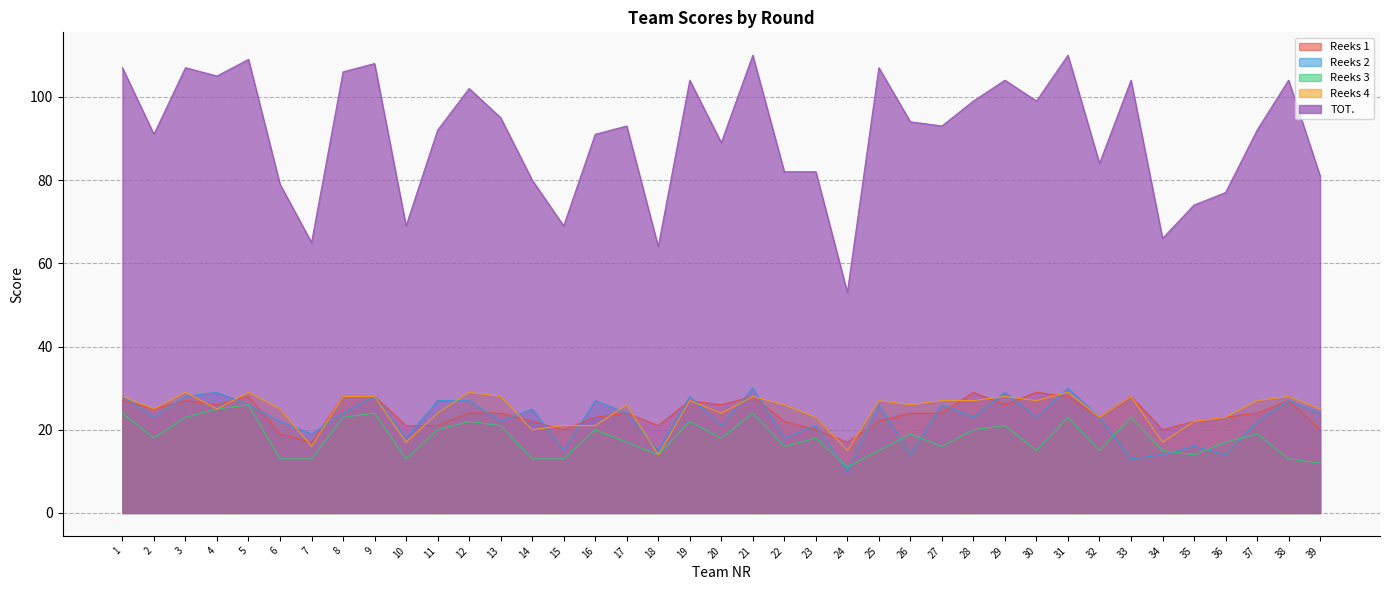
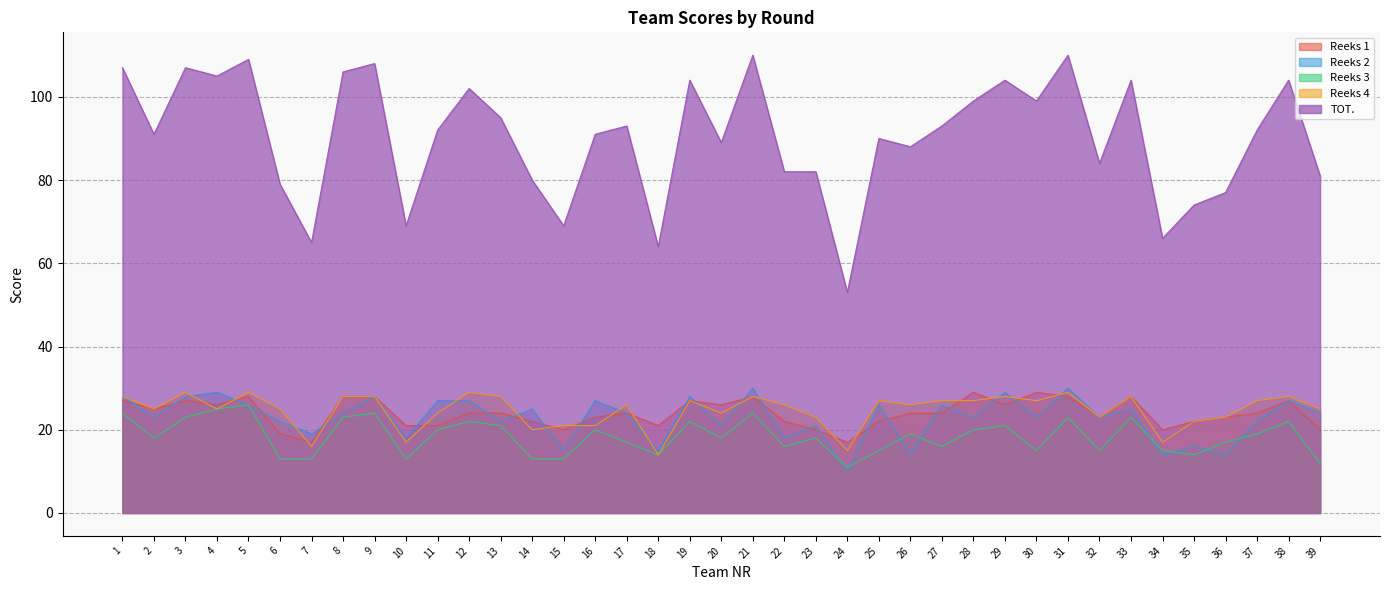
  {
    "Reeks 1": {
      "1": 27,
      "3": 27,
      "4": 26,
      "5": 28,
      "6": 19,
      "7": 17,
      "10": 21,
      "11": 21,
      "12": 24,
      "13": 24,
      "14": 22,
      "15": 20,
      "16": 23,
      "18": 21,
      "20": 26,
      "22": 22,
      "23": 20,
      "24": 17,
      "25": 22,
      "26": 24,
      "27": 24,
      "28": 29,
      "29": 26,
      "30": 29,
      "31": 28,
      "34": 20,
      "37": 24,
      "39": 20
    },
    "Reeks 2": {
      "2": 23,
      "3": 28,
      "4": 29,
      "6": 22,
      "7": 19,
      "8": 24,
      "10": 18,
      "11": 27,
      "12": 27,
      "13": 22,
      "14": 25,
      "15": 15,
      "16": 27,
      "18": 15,
      "19": 28,
      "20": 21,
      "21": 30,
      "22": 18,
      "23": 21,
      "24": 10,
      "25": 26,
      "26": 14,
      "27": 26,
      "28": 23,
      "29": 29,
      "30": 23,
      "31": 30,
-     "33": 13,
+     "33": 25,
      "34": 14,
      "35": 16,
      "36": 14,
      "37": 22,
      "39": 24
    },
    "Reeks 3": {
      "1": 24,
      "2": 18,
      "3": 23,
      "6": 13,
      "7": 13,
      "8": 23,
      "9": 24,
      "10": 13,
      "11": 20,
      "12": 22,
      "13": 21,
      "14": 13,
      "15": 13,
      "16": 20,
      "17": 17,
      "19": 22,
      "20": 18,
      "21": 24,
      "22": 16,
      "23": 18,
      "24": 11,
      "25": 15,
      "26": 19,
      "27": 16,
      "28": 20,
      "29": 21,
      "30": 15,
      "31": 23,
      "32": 15,
      "33": 23,
      "34": 15,
      "35": 14,
      "36": 17,
      "37": 19,
-     "38": 13,
+     "38": 22,
      "39": 12
    },
    "Reeks 4": {
      "3": 29,
      "5": 29,
      "6": 25,
      "7": 16,
      "10": 17,
      "11": 24,
      "12": 29,
      "13": 28,
      "14": 20,
      "15": 21,
      "16": 21,
      "17": 26,
      "20": 24,
      "22": 26,
      "23": 23,
      "24": 15,
      "25": 27,
      "26": 26,
      "27": 27,
      "28": 27,
      "29": 28,
      "30": 27,
      "31": 29,
      "34": 17,
      "37": 27,
      "38": 28,
      "39": 25
    },
    "TOT.": {
      "1": 107,
      "2": 91,
      "3": 107,
      "4": 105,
      "5": 109,
      "6": 79,
      "7": 65,
      "8": 106,
      "9": 108,
      "10": 69,
      "11": 92,
      "12": 102,
      "13": 95,
      "14": 80,
      "15": 69,
      "16": 91,
      "17": 93,
      "18": 64,
      "19": 104,
      "20": 89,
      "21": 110,
      "22": 82,
      "23": 82,
      "24": 53,
-     "25": 107,
-     "26": 94,
+     "25": 90,
+     "26": 88,
      "27": 93,
      "28": 99,
      "29": 104,
      "30": 99,
      "31": 110,
      "32": 84,
      "33": 104,
      "34": 66,
      "35": 74,
      "36": 77,
      "37": 92,
      "38": 104,
      "39": 81
    }
  }
